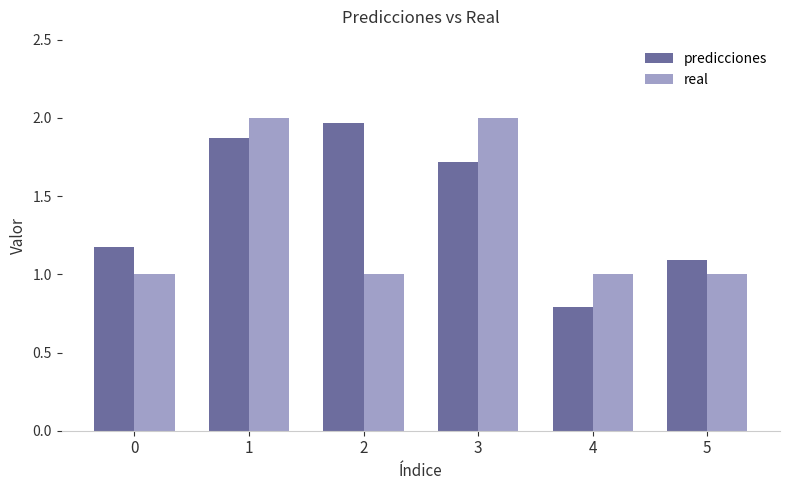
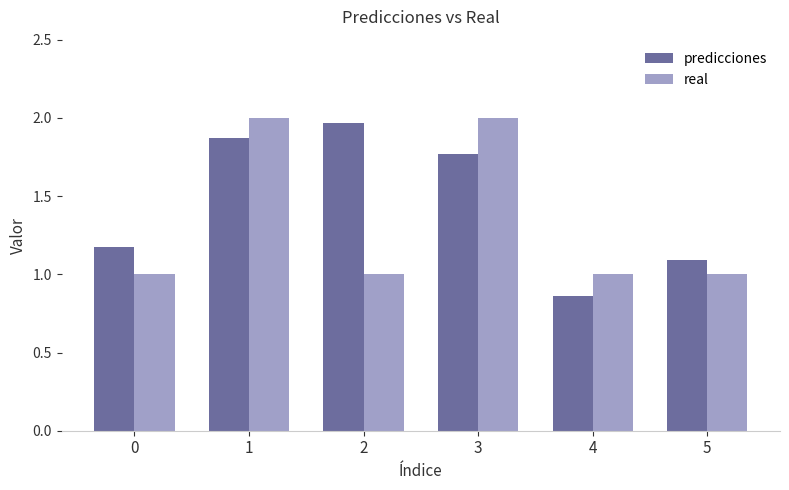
  {
    "predicciones": {
      "0": 1.17,
      "1": 1.87,
      "2": 1.97,
-     "3": 1.72,
-     "4": 0.79,
+     "3": 1.77,
+     "4": 0.86,
      "5": 1.09
    },
    "real": {
      "0": 1.00,
      "1": 2.00,
      "2": 1.00,
      "3": 2.00,
      "4": 1.00,
      "5": 1.00
    }
  }
